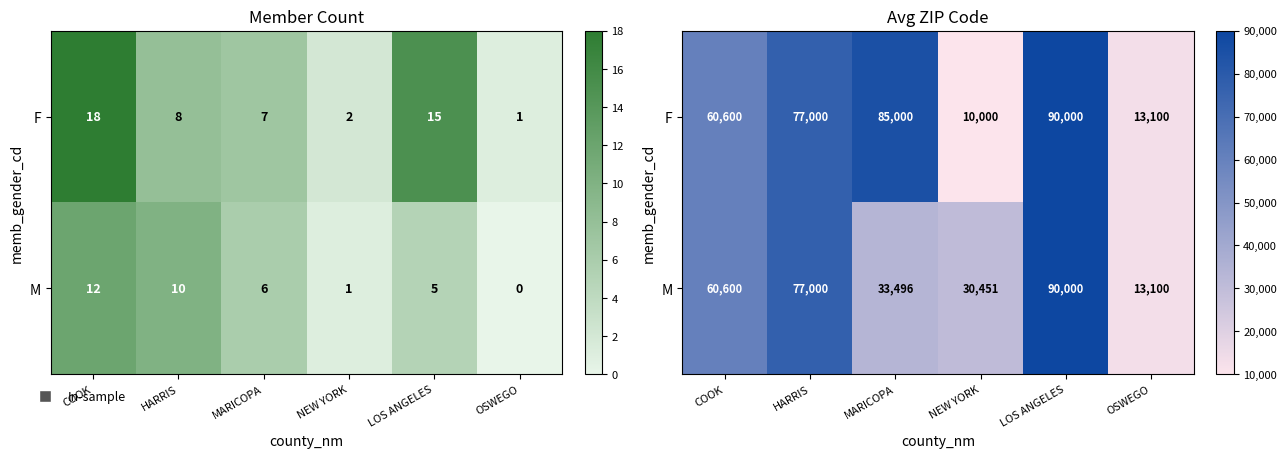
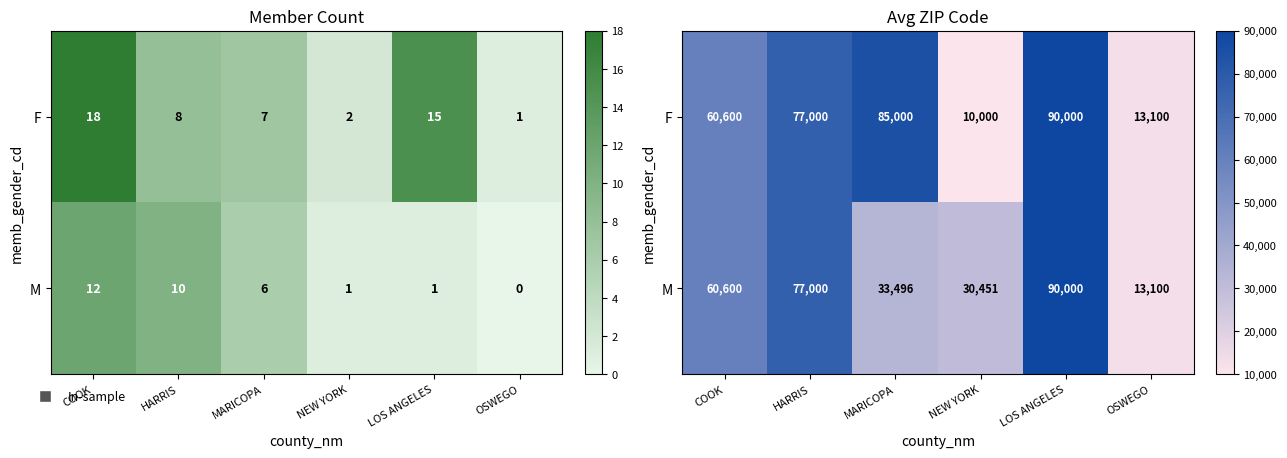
  {
    "Member Count": {
      "F": {
        "COOK": "18",
        "HARRIS": "8",
        "MARICOPA": "7",
        "NEW YORK": "2",
        "LOS ANGELES": "15",
        "OSWEGO": "1"
      },
      "M": {
        "COOK": "12",
        "HARRIS": "10",
        "MARICOPA": "6",
        "NEW YORK": "1",
-       "LOS ANGELES": "5",
+       "LOS ANGELES": "1",
        "OSWEGO": "0"
      }
    },
    "Avg ZIP Code": {
      "F": {
        "COOK": "60,600",
        "HARRIS": "77,000",
        "MARICOPA": "85,000",
        "NEW YORK": "10,000",
        "LOS ANGELES": "90,000",
        "OSWEGO": "13,100"
      },
      "M": {
        "COOK": "60,600",
        "HARRIS": "77,000",
        "MARICOPA": "33,496",
        "NEW YORK": "30,451",
        "LOS ANGELES": "90,000",
        "OSWEGO": "13,100"
      }
    }
  }
